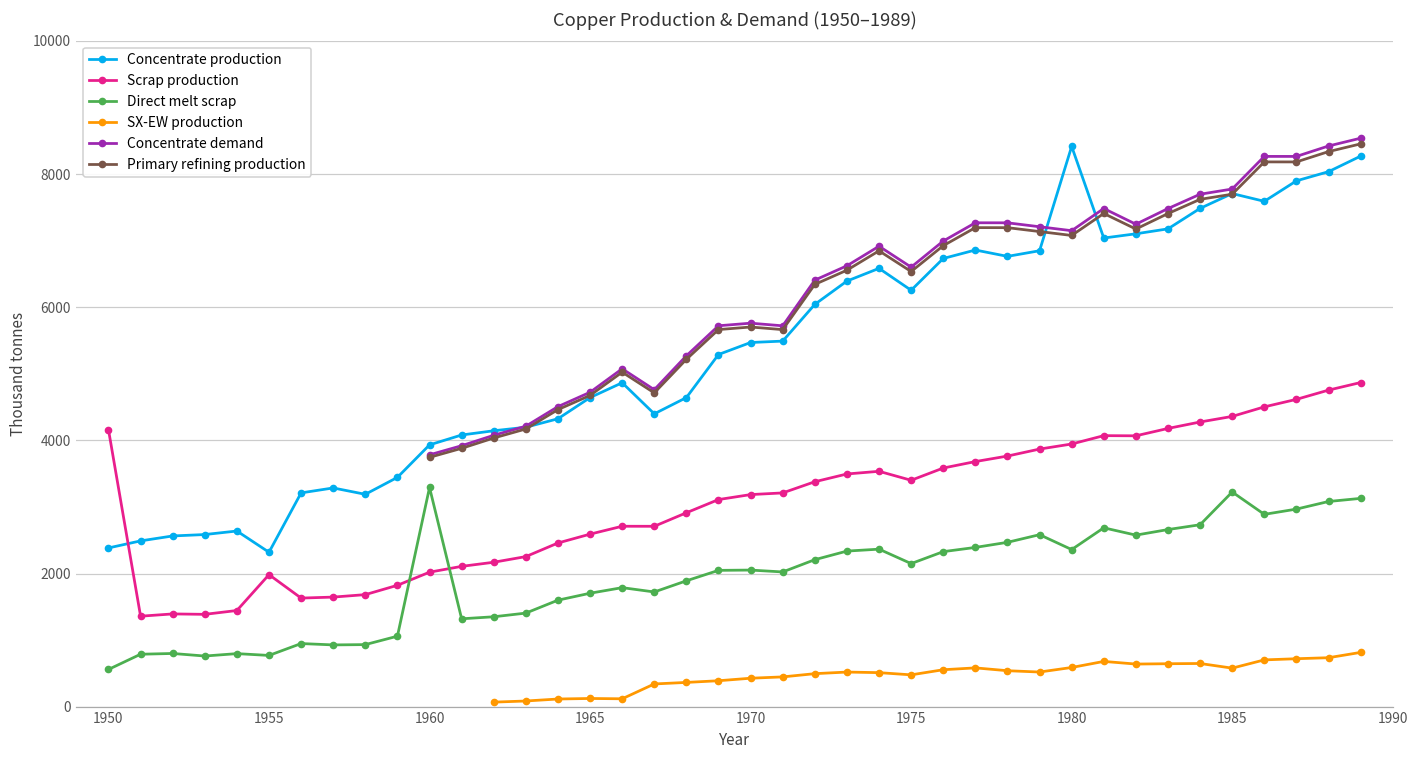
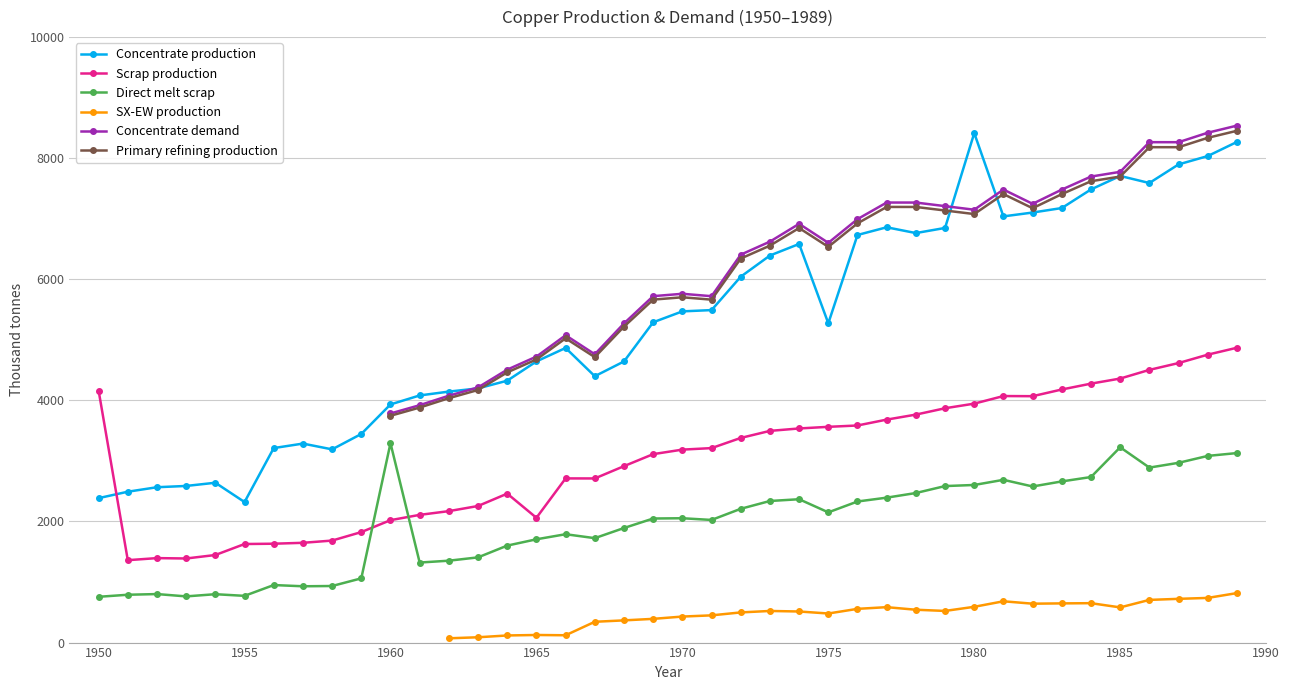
  {
    "Concentrate production": {
      "1950": 2400,
      "1955": 2300,
      "1960": 3900,
      "1970": 5500,
-     "1975": 6300,
+     "1975": 5300,
      "1980": 8400
    },
    "Scrap production": {
      "1950": 4200,
-     "1955": 2000,
+     "1955": 1600,
      "1960": 2000,
-     "1965": 2600,
+     "1965": 2100,
      "1970": 3200,
-     "1975": 3400,
+     "1975": 3600,
      "1980": 3900,
      "1985": 4400
    },
    "Direct melt scrap": {
-     "1950": 600,
+     "1950": 800,
      "1955": 800,
      "1960": 3300,
      "1965": 1700,
      "1970": 2100,
      "1975": 2200,
-     "1980": 2400,
+     "1980": 2600,
      "1985": 3200
    },
    "SX-EW production": {
      "1965": 100,
      "1970": 400,
      "1975": 500,
      "1980": 600,
      "1985": 600
    },
    "Concentrate demand": {
      "1965": 4700,
      "1970": 5800,
      "1975": 6600,
      "1980": 7100,
      "1985": 7800
    },
    "Primary refining production": {
      "1970": 5700,
      "1975": 6500,
      "1980": 7100
    }
  }
